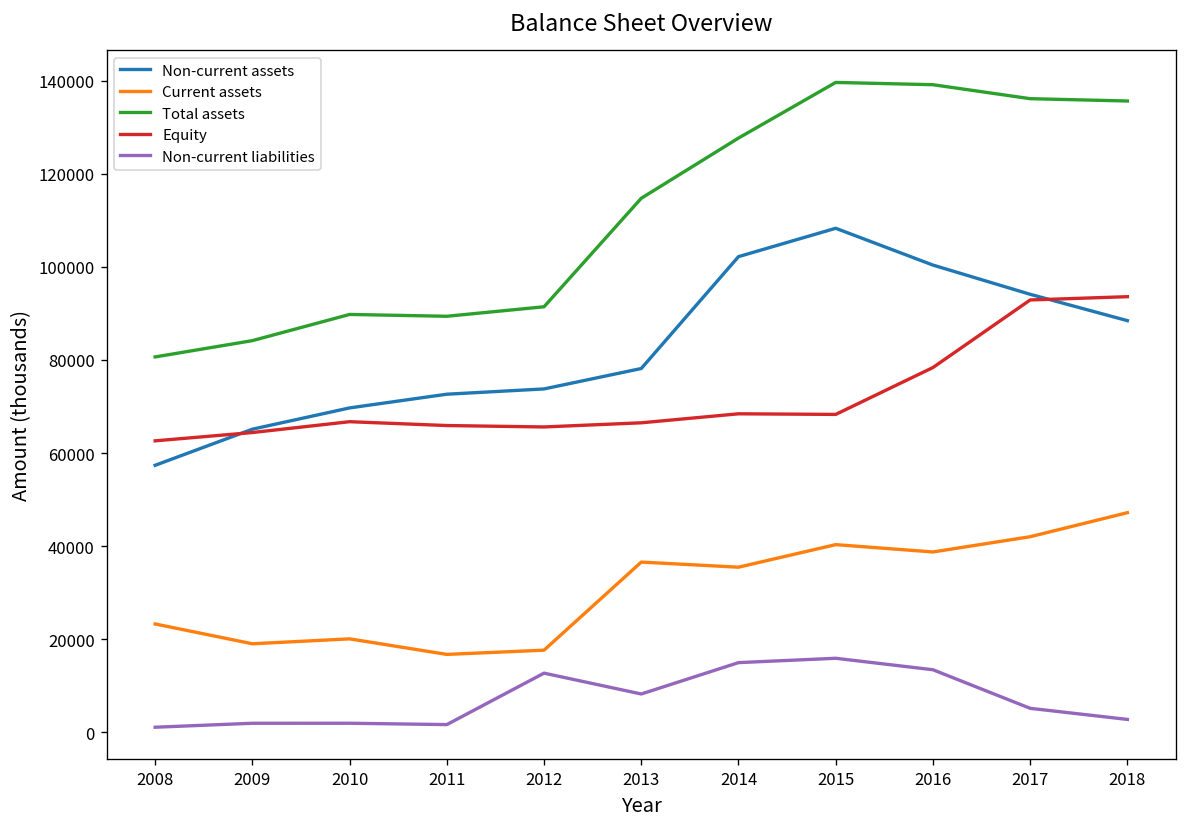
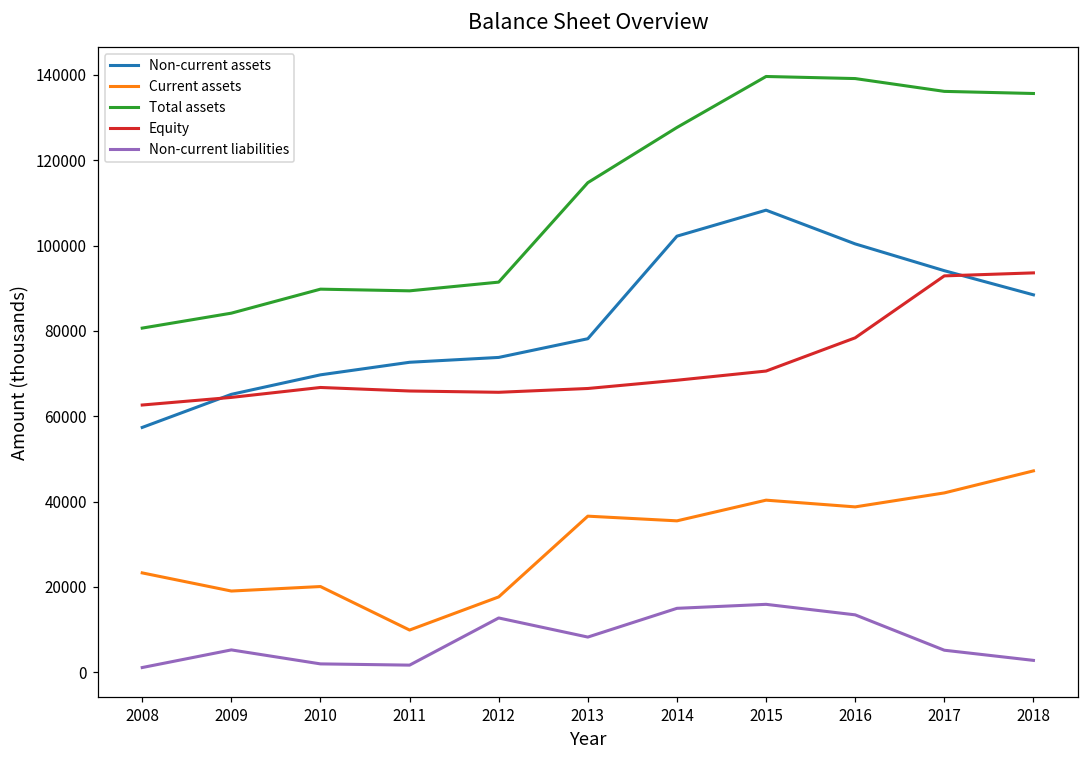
  {
    "Non-current assets": {
      "2008": 57000,
      "2009": 65000,
      "2010": 70000,
      "2011": 73000,
      "2012": 74000,
      "2013": 78000,
      "2014": 102000,
      "2015": 108000,
      "2016": 100000,
      "2017": 94000,
      "2018": 88000
    },
    "Current assets": {
      "2008": 23000,
      "2009": 19000,
      "2010": 20000,
-     "2011": 17000,
+     "2011": 10000,
      "2012": 18000,
      "2013": 37000,
      "2014": 35000,
      "2015": 40000,
      "2016": 39000,
      "2017": 42000,
      "2018": 47000
    },
    "Total assets": {
      "2008": 81000,
      "2009": 84000,
      "2010": 90000,
      "2011": 89000,
      "2012": 91000,
      "2013": 115000,
      "2014": 128000,
      "2015": 140000,
      "2016": 139000,
      "2017": 136000,
      "2018": 136000
    },
    "Equity": {
      "2008": 63000,
      "2009": 64000,
      "2010": 67000,
      "2011": 66000,
      "2012": 66000,
      "2013": 67000,
      "2014": 68000,
-     "2015": 68000,
+     "2015": 71000,
      "2016": 78000,
      "2017": 93000,
      "2018": 94000
    },
    "Non-current liabilities": {
      "2008": 1000,
-     "2009": 2000,
+     "2009": 5000,
      "2010": 2000,
      "2011": 2000,
      "2012": 13000,
      "2013": 8000,
      "2014": 15000,
      "2015": 16000,
      "2016": 13000,
      "2017": 5000,
      "2018": 3000
    }
  }
